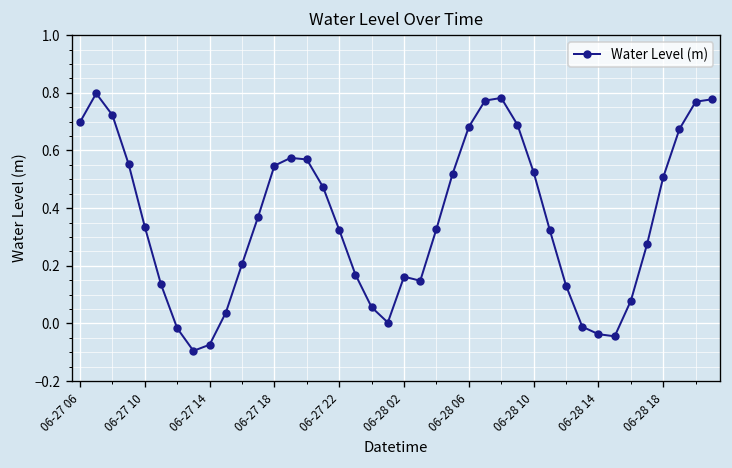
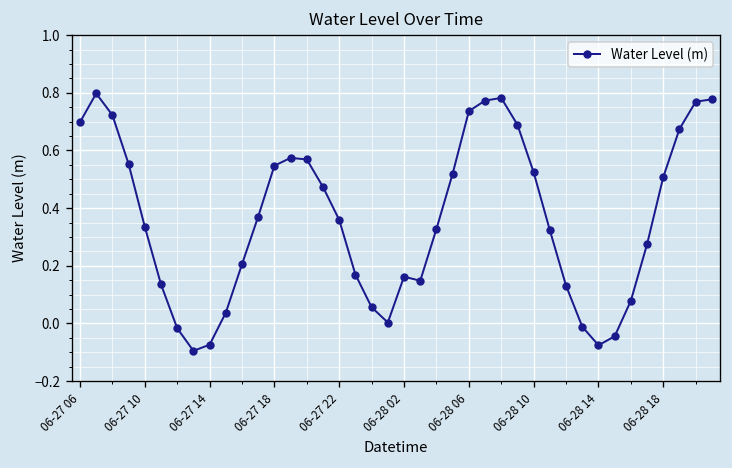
  {
    "06-27 06": 0.70,
    "06-27 10": 0.34,
    "06-27 14": -0.07,
    "06-27 18": 0.55,
-   "06-27 22": 0.32,
+   "06-27 22": 0.36,
    "06-28 02": 0.16,
-   "06-28 06": 0.68,
+   "06-28 06": 0.74,
    "06-28 10": 0.52,
-   "06-28 14": -0.04,
+   "06-28 14": -0.08,
    "06-28 18": 0.51
  }
